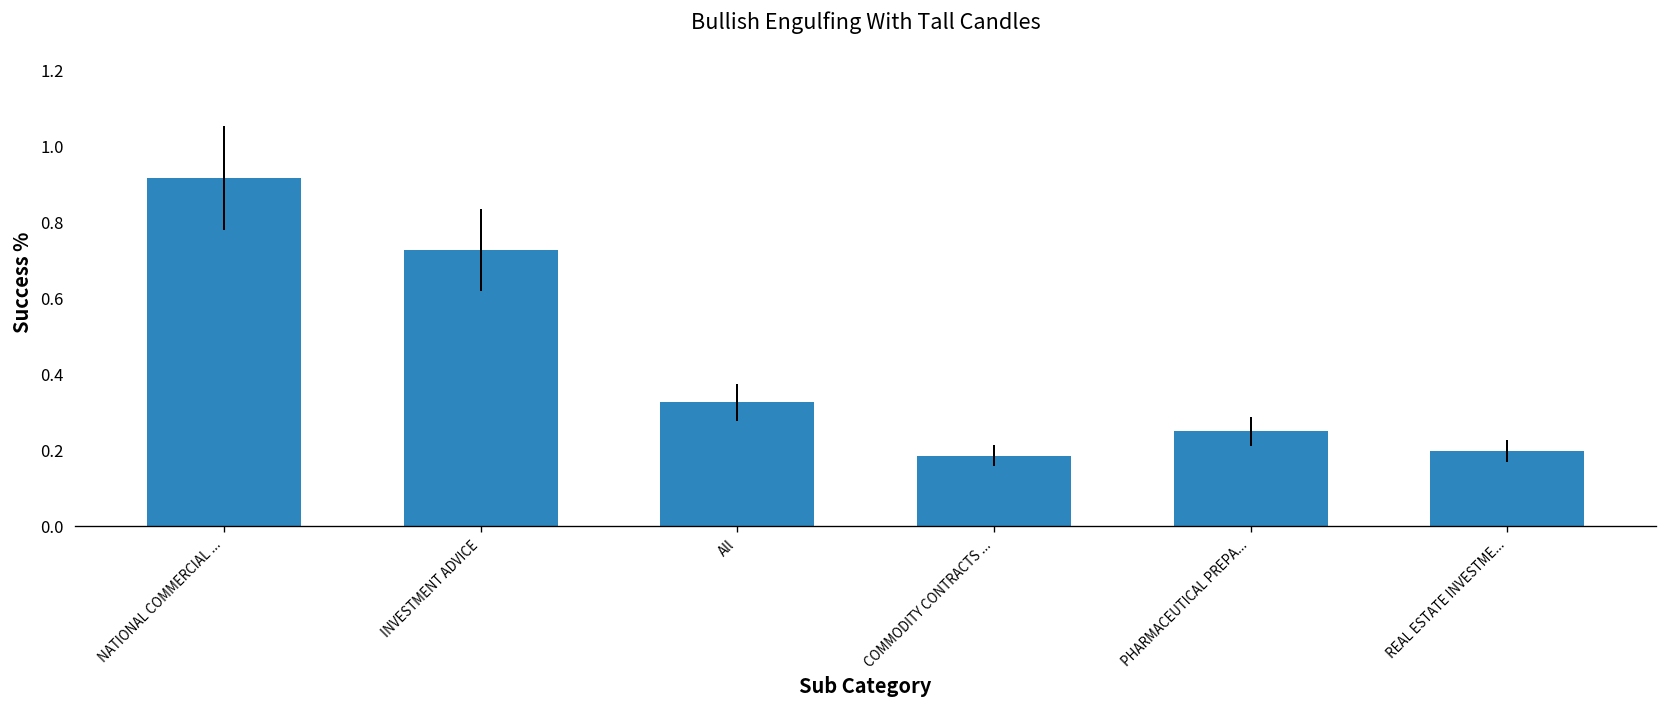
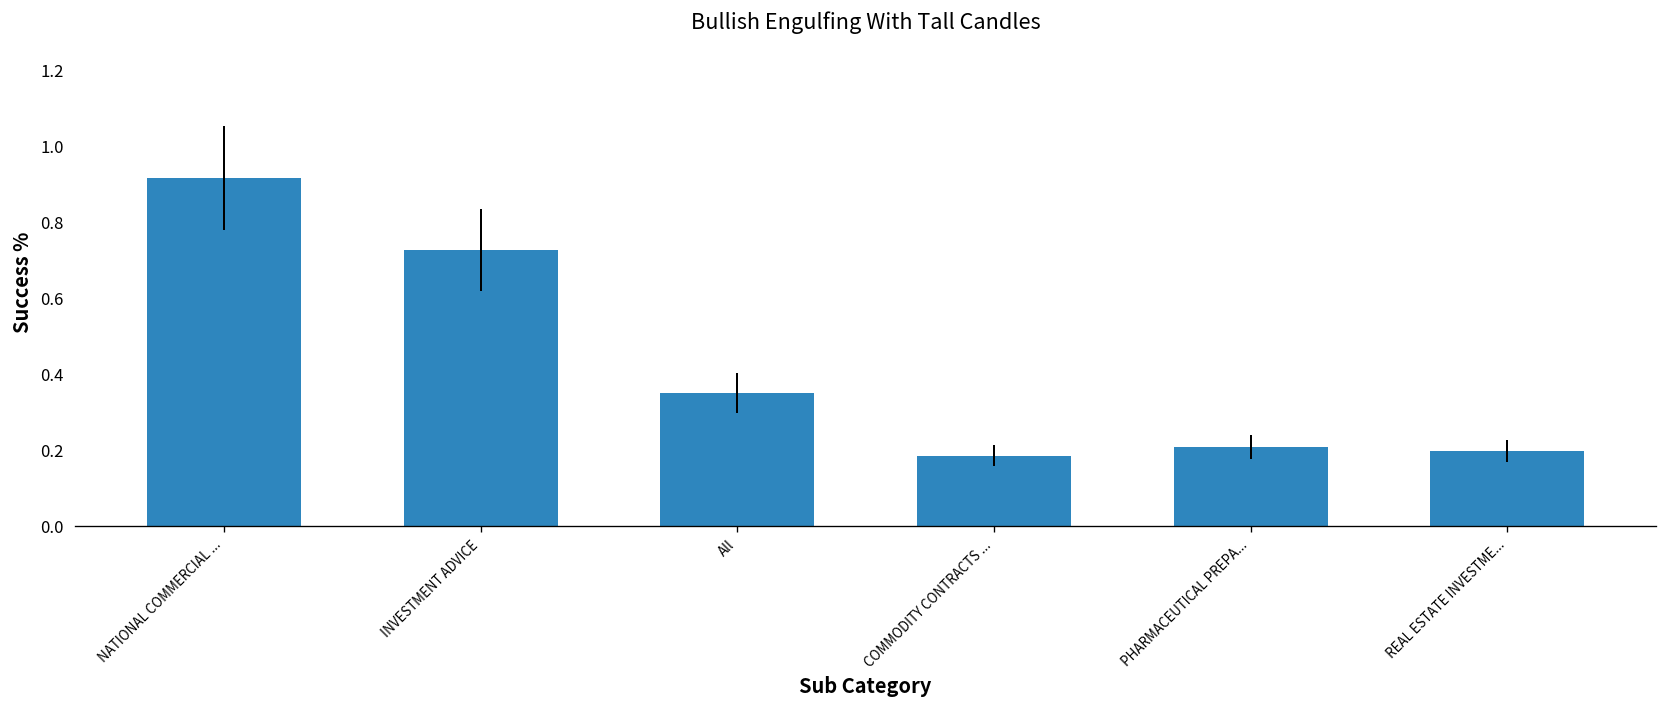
  {
    "NATIONAL COMMERCIAL ...": 0.92,
    "INVESTMENT ADVICE": 0.73,
-   "All": 0.33,
+   "All": 0.35,
    "COMMODITY CONTRACTS ...": 0.19,
-   "PHARMACEUTICAL PREPA...": 0.25,
+   "PHARMACEUTICAL PREPA...": 0.21,
    "REAL ESTATE INVESTME...": 0.20
  }
